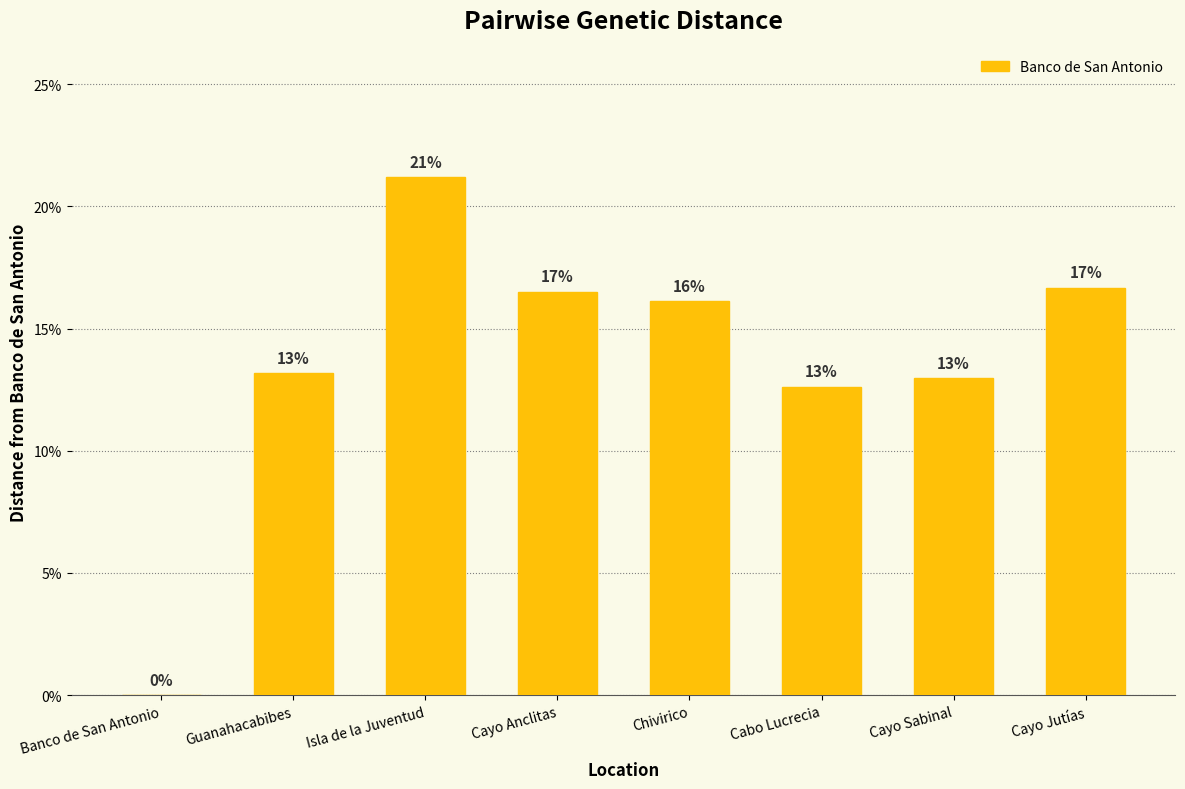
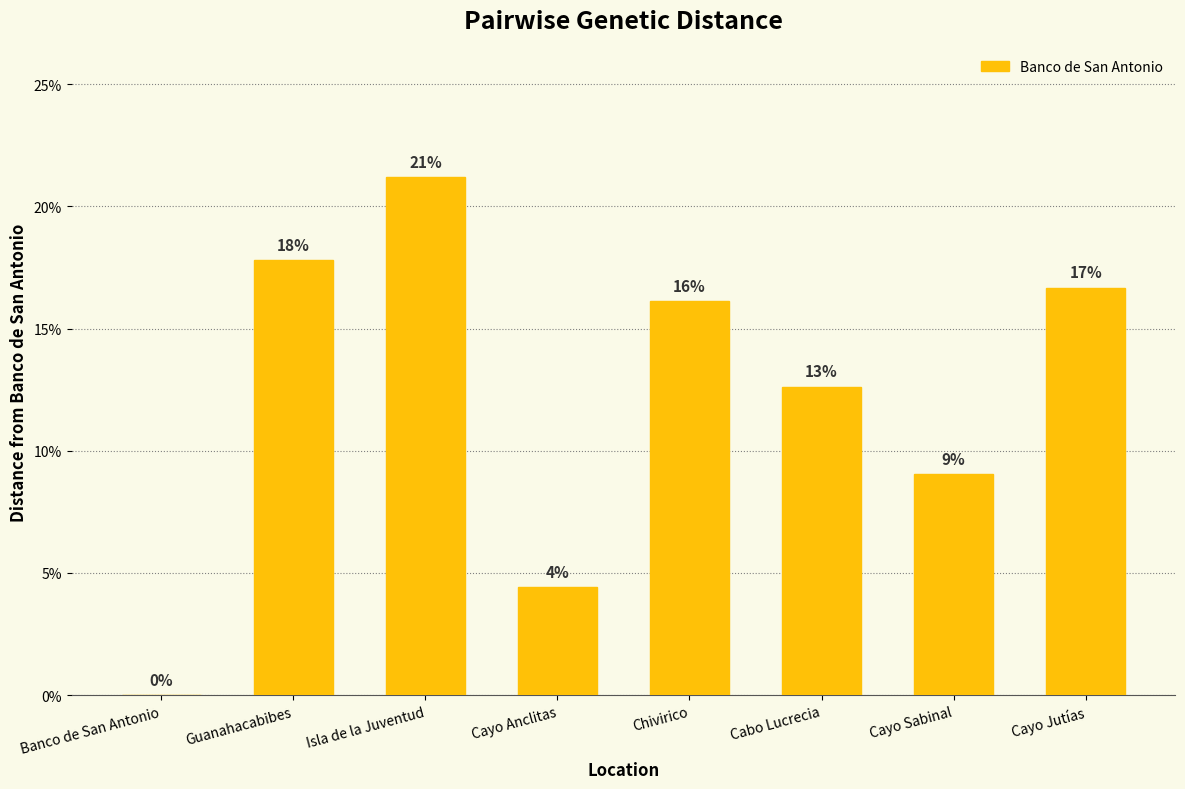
  {
    "Banco de San Antonio": "0%",
-   "Guanahacabibes": "13%",
+   "Guanahacabibes": "18%",
    "Isla de la Juventud": "21%",
-   "Cayo Anclitas": "17%",
+   "Cayo Anclitas": "4%",
    "Chivirico": "16%",
    "Cabo Lucrecia": "13%",
-   "Cayo Sabinal": "13%",
+   "Cayo Sabinal": "9%",
    "Cayo Jutías": "17%"
  }
